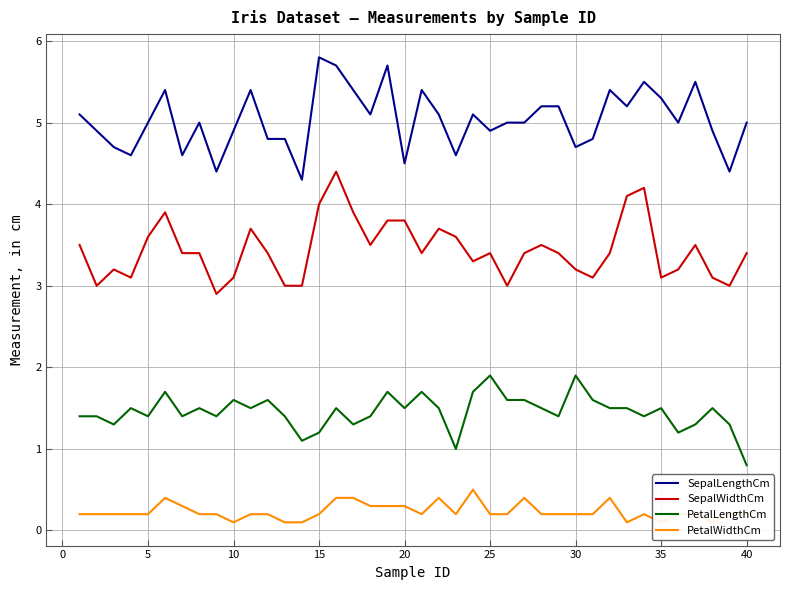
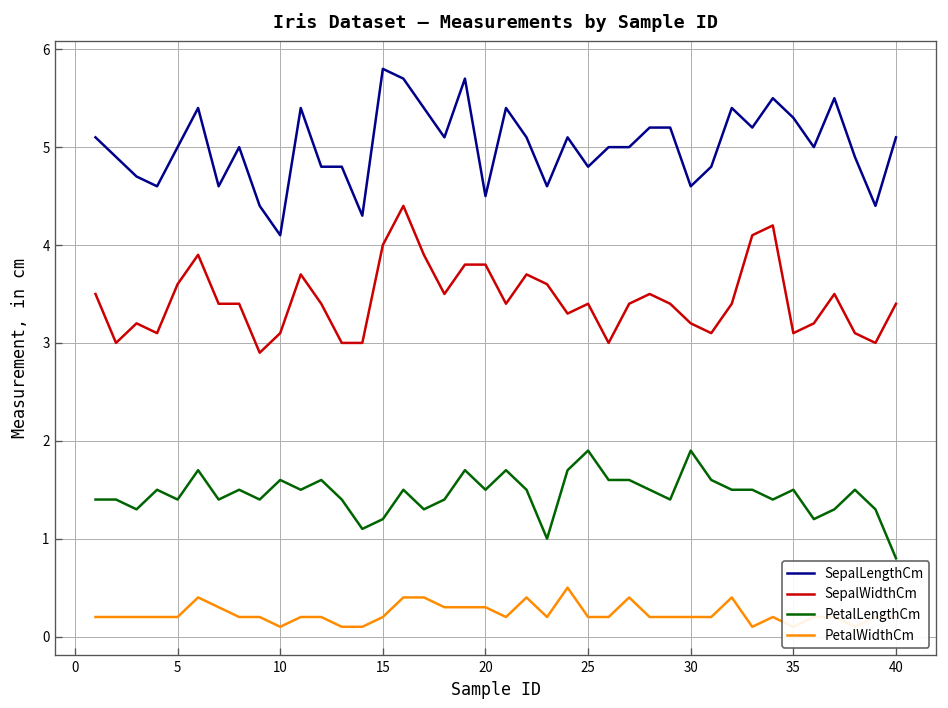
  {
    "SepalLengthCm": {
      "5": 5.0,
-     "10": 4.9,
+     "10": 4.1,
      "15": 5.8,
      "20": 4.5,
-     "25": 4.9,
-     "30": 4.7,
+     "25": 4.8,
+     "30": 4.6,
      "35": 5.3,
-     "40": 5.0
+     "40": 5.1
    },
    "SepalWidthCm": {
      "5": 3.6,
      "10": 3.1,
      "15": 4.0,
      "20": 3.8,
      "25": 3.4,
      "30": 3.2,
      "35": 3.1,
      "40": 3.4
    },
    "PetalLengthCm": {
      "5": 1.4,
      "10": 1.6,
      "15": 1.2,
      "20": 1.5,
      "25": 1.9,
      "30": 1.9,
      "35": 1.5,
      "40": 0.8
    },
    "PetalWidthCm": {
      "5": 0.2,
      "10": 0.1,
      "15": 0.2,
      "20": 0.3,
      "25": 0.2,
      "30": 0.2
    }
  }
